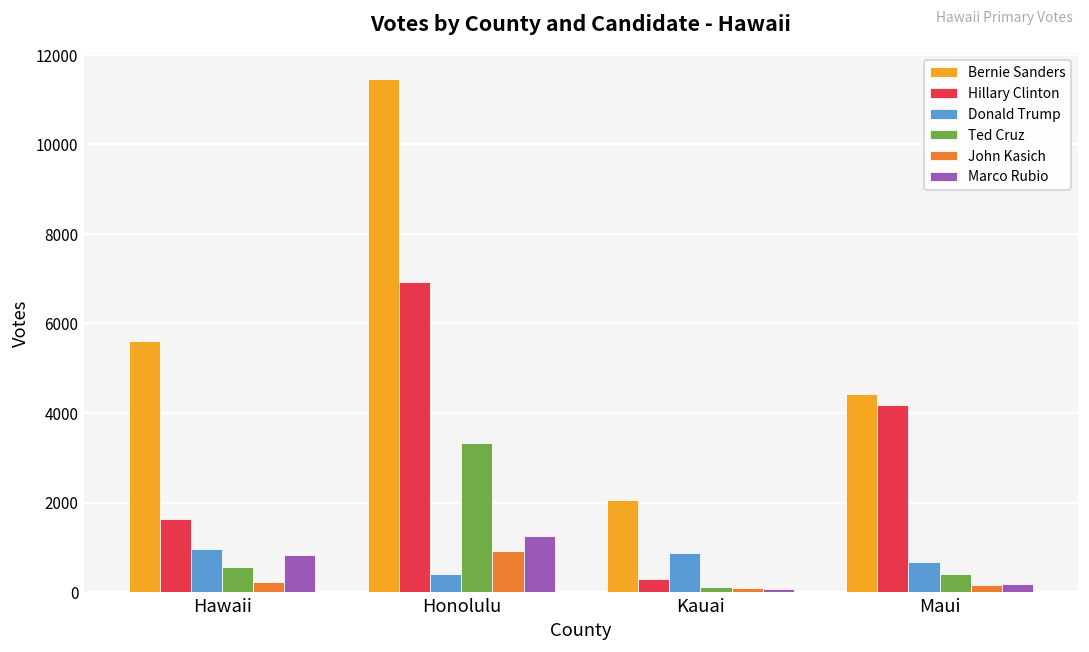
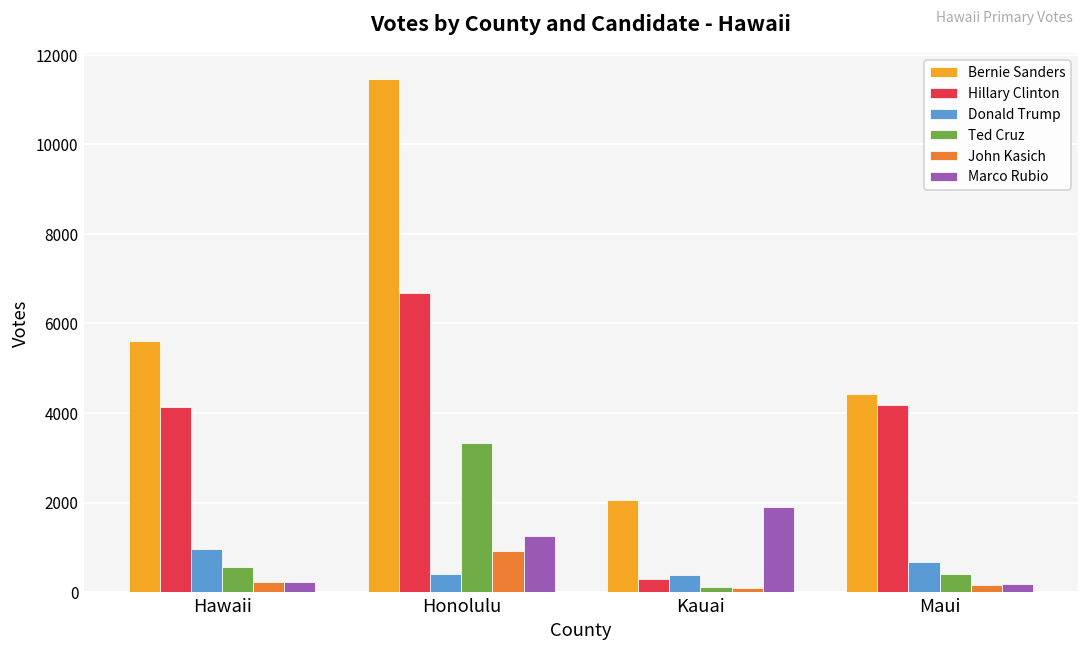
  {
    "Hillary Clinton": {
-     "Hawaii": 1600,
-     "Honolulu": 6900,
+     "Hawaii": 4100,
+     "Honolulu": 6700,
      "Kauai": 300,
      "Maui": 4200
    },
    "Donald Trump": {
      "Hawaii": 1000,
      "Honolulu": 400,
-     "Kauai": 900,
+     "Kauai": 400,
      "Maui": 700
    },
    "Ted Cruz": {
      "Hawaii": 600,
      "Honolulu": 3300,
      "Kauai": 100,
      "Maui": 400
    },
    "Marco Rubio": {
-     "Hawaii": 800,
+     "Hawaii": 200,
      "Honolulu": 1300,
-     "Kauai": 100,
+     "Kauai": 1900,
      "Maui": 200
    }
  }
